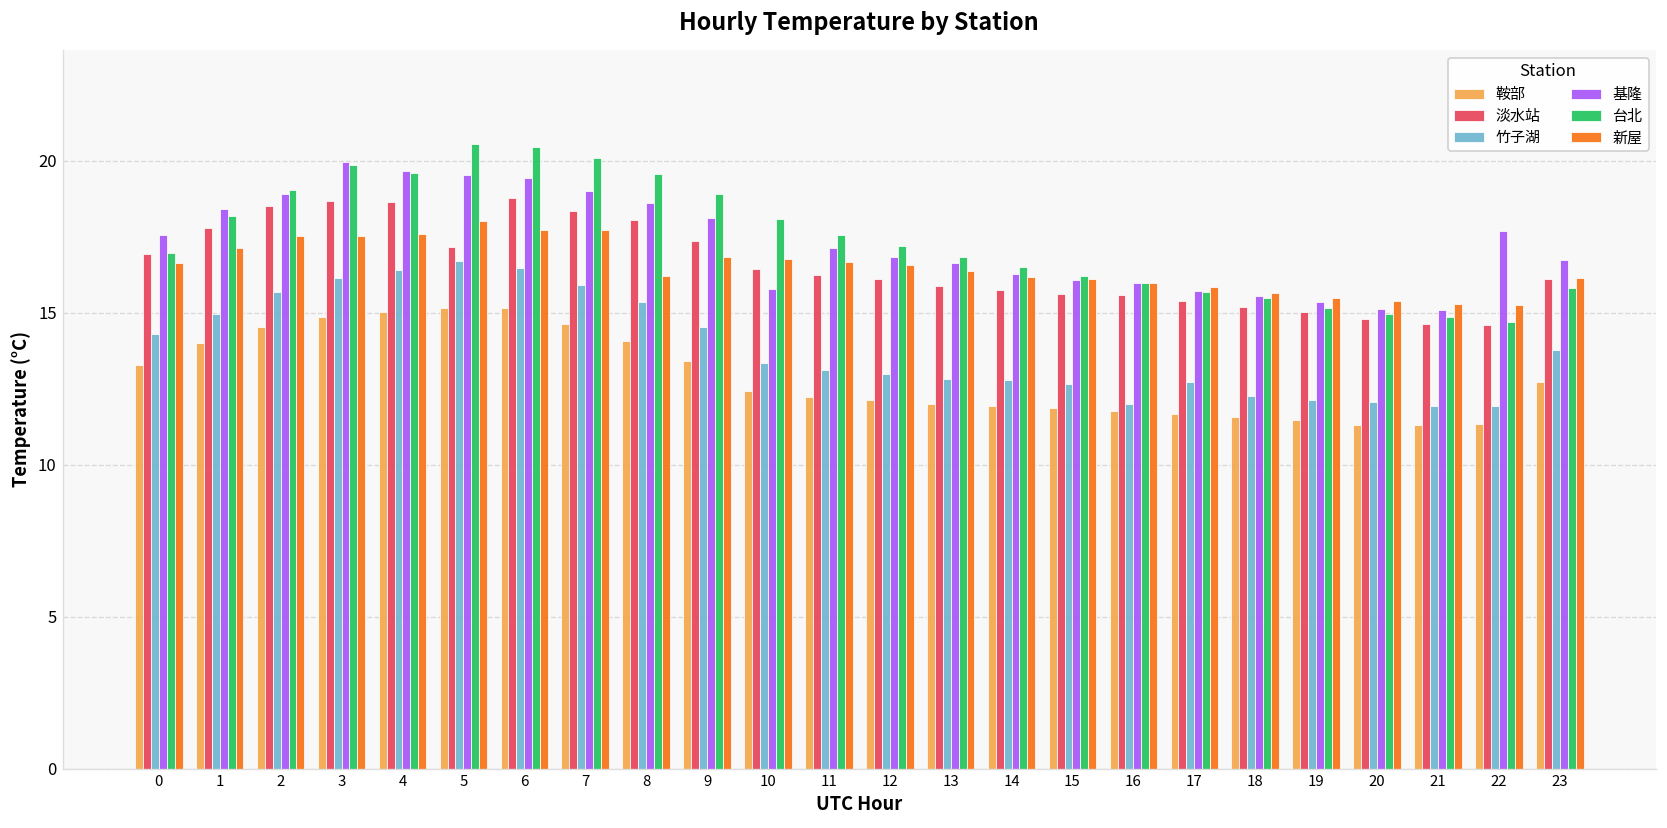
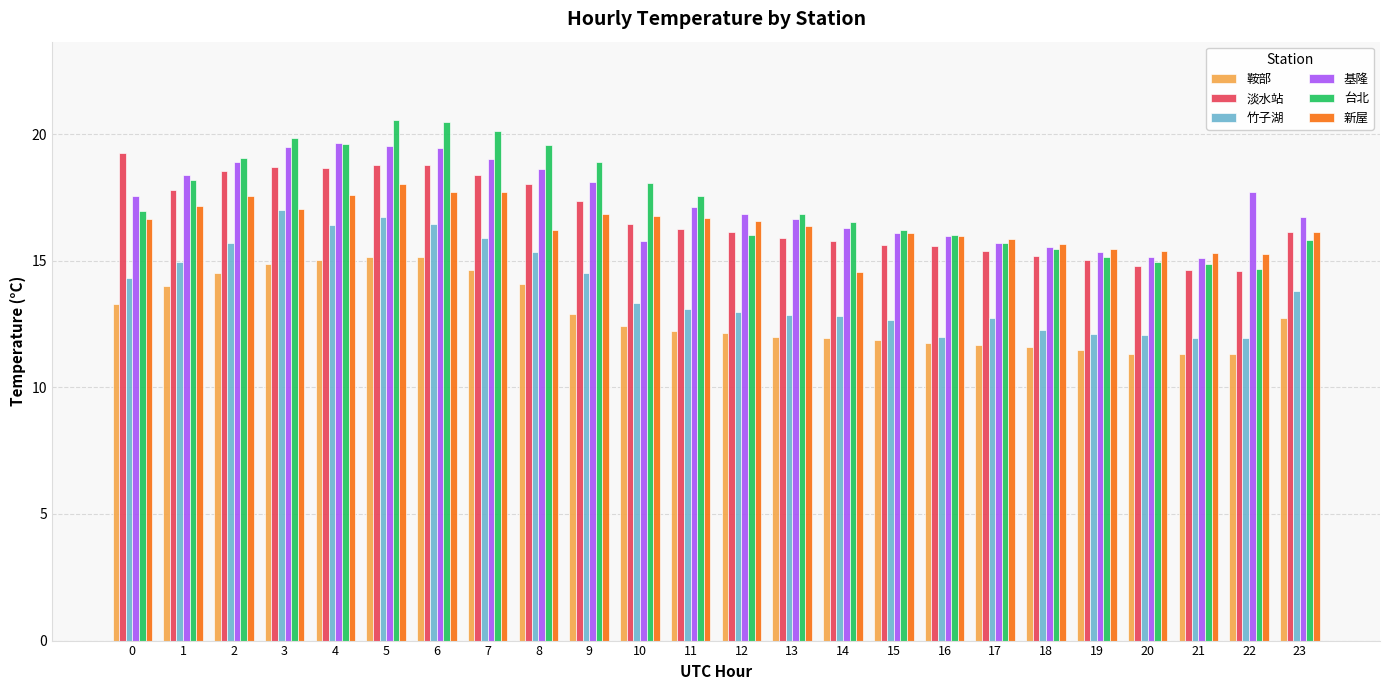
  {
    "鞍部": {
      "0": 13.3,
      "1": 14.0,
      "2": 14.5,
      "3": 14.9,
      "4": 15.0,
      "5": 15.2,
      "6": 15.1,
      "7": 14.6,
      "8": 14.1,
-     "9": 13.4,
+     "9": 12.9,
      "10": 12.4,
      "11": 12.2,
      "12": 12.1,
      "13": 12.0,
      "14": 11.9,
      "15": 11.9,
      "16": 11.8,
      "17": 11.7,
      "18": 11.6,
      "19": 11.5,
      "20": 11.3,
      "21": 11.3,
      "22": 11.3,
      "23": 12.7
    },
    "淡水站": {
-     "0": 16.9,
+     "0": 19.3,
      "1": 17.8,
      "2": 18.5,
      "3": 18.7,
      "4": 18.6,
-     "5": 17.2,
+     "5": 18.8,
      "6": 18.8,
      "7": 18.4,
      "8": 18.0,
      "9": 17.3,
      "10": 16.4,
      "11": 16.2,
      "12": 16.1,
      "13": 15.9,
      "14": 15.8,
      "15": 15.6,
      "16": 15.6,
      "17": 15.4,
      "18": 15.2,
      "19": 15.0,
      "20": 14.8,
      "21": 14.6,
      "22": 14.6,
      "23": 16.1
    },
    "竹子湖": {
      "0": 14.3,
      "1": 15.0,
      "2": 15.7,
-     "3": 16.1,
+     "3": 17.0,
      "4": 16.4,
      "5": 16.7,
      "6": 16.5,
      "7": 15.9,
      "8": 15.4,
      "9": 14.5,
      "10": 13.3,
      "11": 13.1,
      "12": 13.0,
      "13": 12.8,
      "14": 12.8,
      "15": 12.6,
      "16": 12.0,
      "17": 12.7,
      "18": 12.3,
      "19": 12.1,
      "20": 12.1,
      "21": 11.9,
      "22": 11.9,
      "23": 13.8
    },
    "基隆": {
      "0": 17.6,
      "1": 18.4,
      "2": 18.9,
-     "3": 20.0,
+     "3": 19.5,
      "4": 19.7,
      "5": 19.5,
      "6": 19.4,
      "7": 19.0,
      "8": 18.6,
      "9": 18.1,
      "10": 15.8,
      "11": 17.1,
      "12": 16.8,
      "13": 16.7,
      "14": 16.3,
      "15": 16.1,
      "16": 16.0,
      "17": 15.7,
      "18": 15.5,
      "19": 15.3,
      "20": 15.1,
      "21": 15.1,
      "22": 17.7,
      "23": 16.7
    },
    "台北": {
      "0": 17.0,
      "1": 18.2,
      "2": 19.0,
      "3": 19.9,
      "4": 19.6,
      "5": 20.6,
      "6": 20.5,
      "7": 20.1,
      "8": 19.6,
      "9": 18.9,
      "10": 18.1,
      "11": 17.6,
-     "12": 17.2,
+     "12": 16.0,
      "13": 16.8,
      "14": 16.5,
      "15": 16.2,
      "16": 16.0,
      "17": 15.7,
      "18": 15.5,
      "19": 15.1,
      "20": 15.0,
      "21": 14.9,
      "22": 14.7,
      "23": 15.8
    },
    "新屋": {
      "0": 16.6,
      "1": 17.1,
      "2": 17.5,
-     "3": 17.5,
+     "3": 17.0,
      "4": 17.6,
      "5": 18.0,
      "6": 17.7,
      "7": 17.7,
      "8": 16.2,
      "9": 16.8,
      "10": 16.8,
      "11": 16.7,
      "12": 16.6,
      "13": 16.4,
-     "14": 16.2,
+     "14": 14.6,
      "15": 16.1,
      "16": 16.0,
      "17": 15.8,
      "18": 15.7,
      "19": 15.5,
      "20": 15.4,
      "21": 15.3,
      "22": 15.3,
      "23": 16.1
    }
  }
